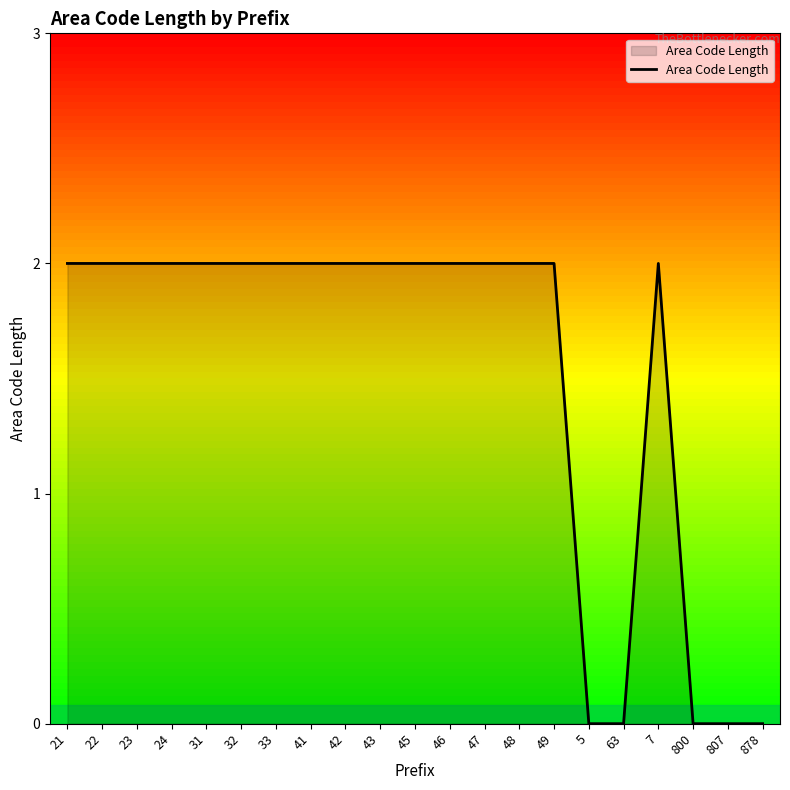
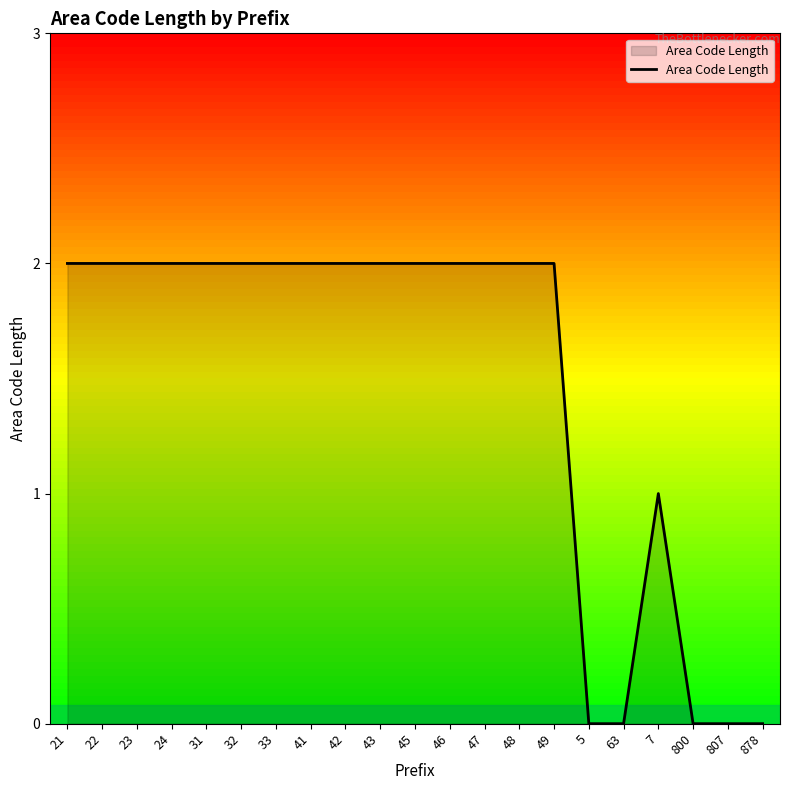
  {
    "21": 2,
    "22": 2,
    "23": 2,
    "24": 2,
    "31": 2,
    "32": 2,
    "33": 2,
    "41": 2,
    "42": 2,
    "43": 2,
    "45": 2,
    "46": 2,
    "47": 2,
    "48": 2,
    "49": 2,
-   "7": 2
+   "7": 1
  }
